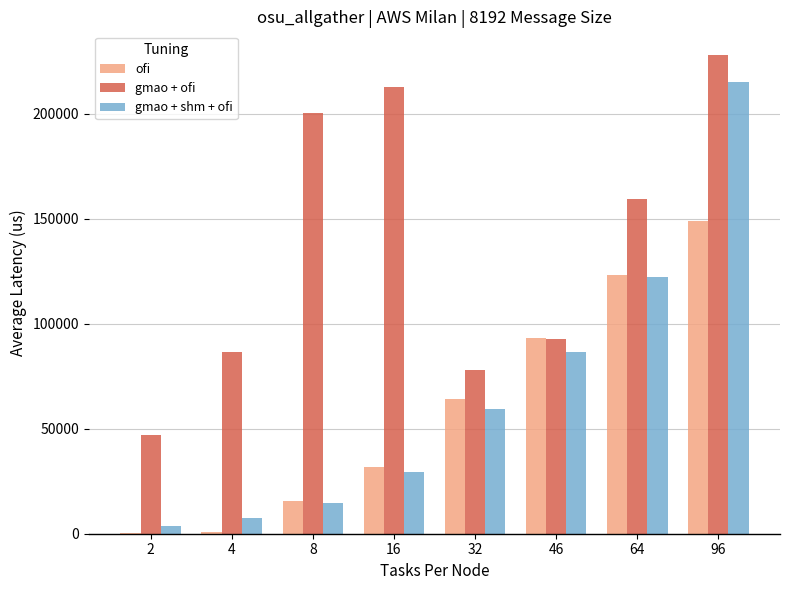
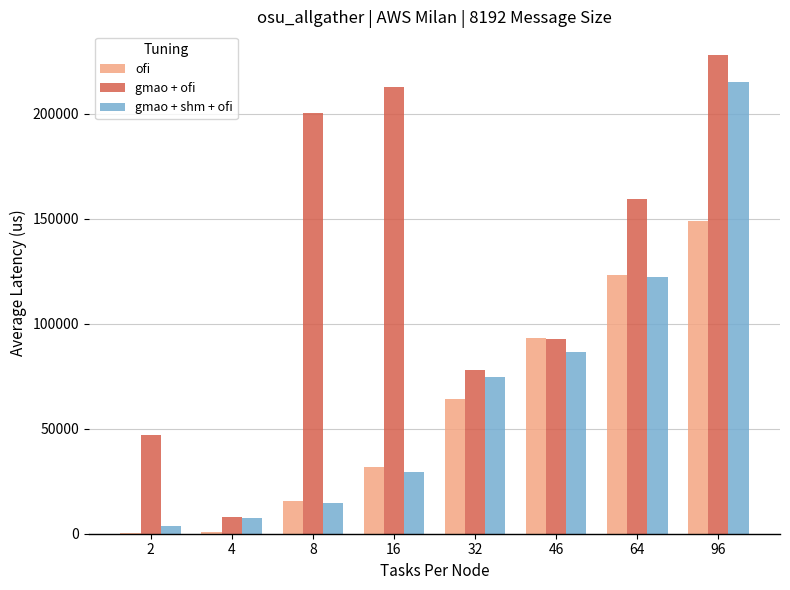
  {
    "ofi": {
      "8": 16000,
      "16": 32000,
      "32": 64000,
      "46": 93000,
      "64": 123000,
      "96": 149000
    },
    "gmao + ofi": {
      "2": 47000,
-     "4": 87000,
+     "4": 8000,
      "8": 200000,
      "16": 213000,
      "32": 78000,
      "46": 93000,
      "64": 159000,
      "96": 228000
    },
    "gmao + shm + ofi": {
      "2": 4000,
      "4": 7000,
      "8": 15000,
      "16": 29000,
-     "32": 60000,
+     "32": 74000,
      "46": 87000,
      "64": 122000,
      "96": 215000
    }
  }
